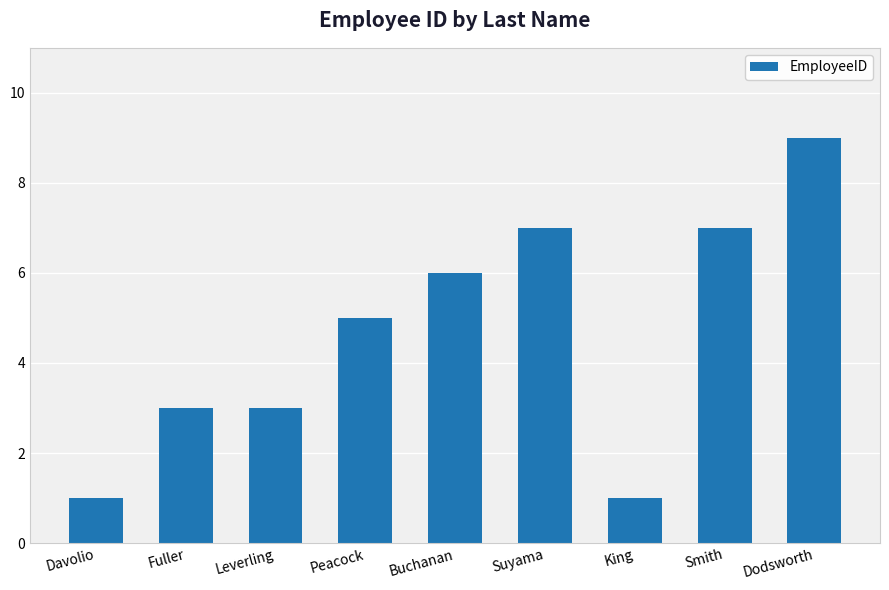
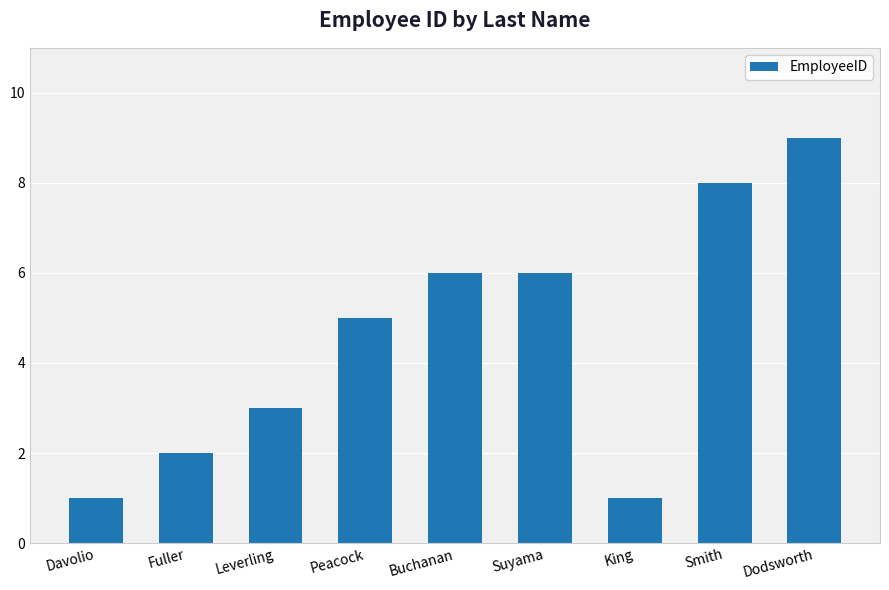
  {
    "Davolio": 1,
-   "Fuller": 3,
+   "Fuller": 2,
    "Leverling": 3,
    "Peacock": 5,
    "Buchanan": 6,
-   "Suyama": 7,
+   "Suyama": 6,
    "King": 1,
-   "Smith": 7,
+   "Smith": 8,
    "Dodsworth": 9
  }
